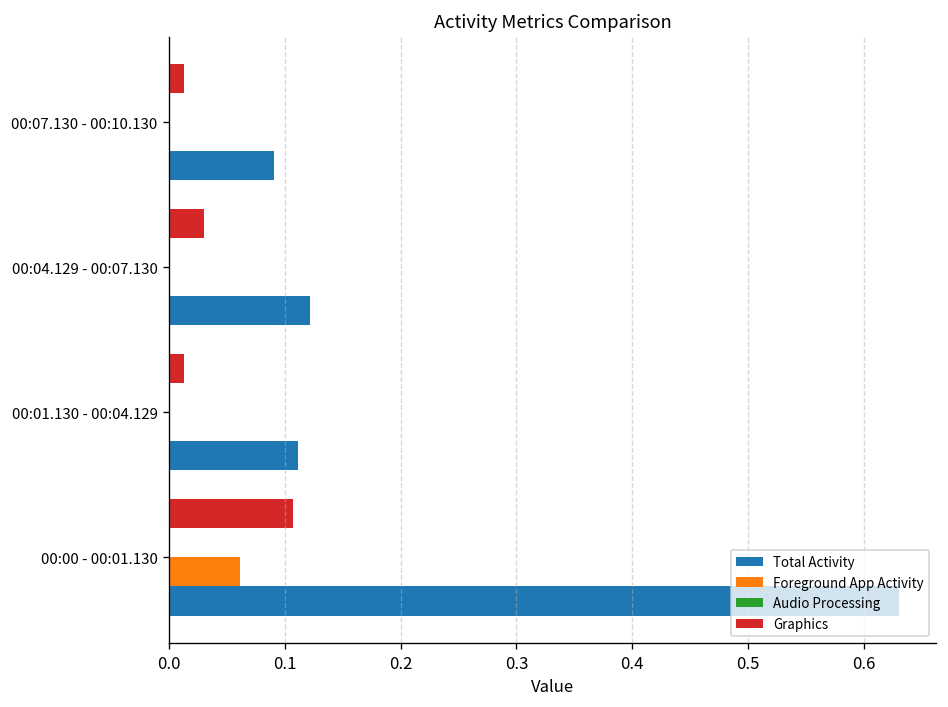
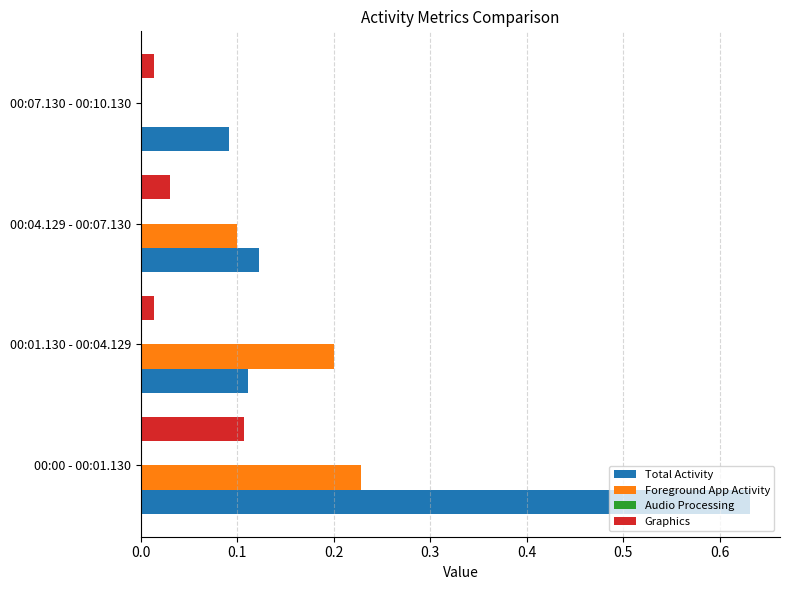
  {
    "Total Activity": {
      "00:07.130 - 00:10.130": 0.09,
      "00:04.129 - 00:07.130": 0.12,
      "00:01.130 - 00:04.129": 0.11
    },
    "Foreground App Activity": {
      "00:07.130 - 00:10.130": 0.00,
-     "00:04.129 - 00:07.130": 0.0,
-     "00:01.130 - 00:04.129": 0.0,
-     "00:00 - 00:01.130": 0.06
+     "00:04.129 - 00:07.130": 0.1,
+     "00:01.130 - 00:04.129": 0.2,
+     "00:00 - 00:01.130": 0.23
    },
    "Audio Processing": {
      "00:07.130 - 00:10.130": 0.00,
      "00:04.129 - 00:07.130": 0.00,
      "00:01.130 - 00:04.129": 0.00,
      "00:00 - 00:01.130": 0.00
    },
    "Graphics": {
      "00:07.130 - 00:10.130": 0.01,
      "00:04.129 - 00:07.130": 0.03,
      "00:01.130 - 00:04.129": 0.01,
      "00:00 - 00:01.130": 0.11
    }
  }
